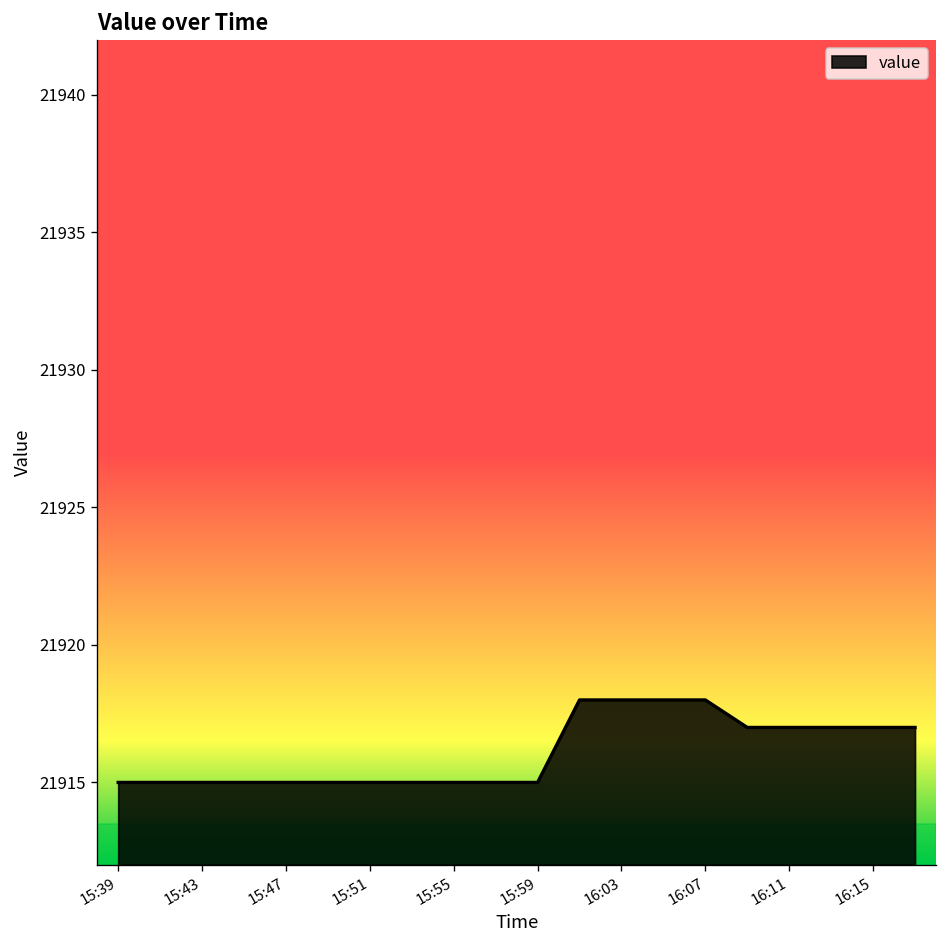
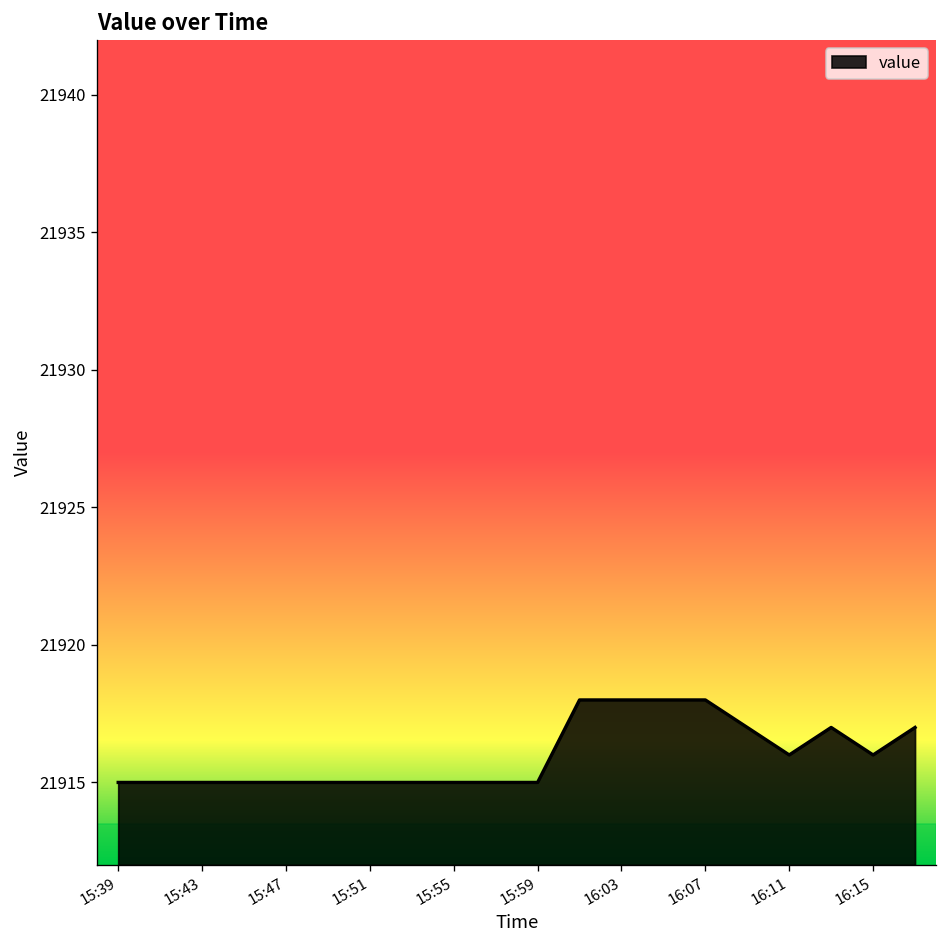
  {
    "15:39": 21915,
    "15:43": 21915,
    "15:47": 21915,
    "15:51": 21915,
    "15:55": 21915,
    "15:59": 21915,
    "16:03": 21918,
    "16:07": 21918,
-   "16:11": 21917,
-   "16:15": 21917
+   "16:11": 21916,
+   "16:15": 21916
  }
